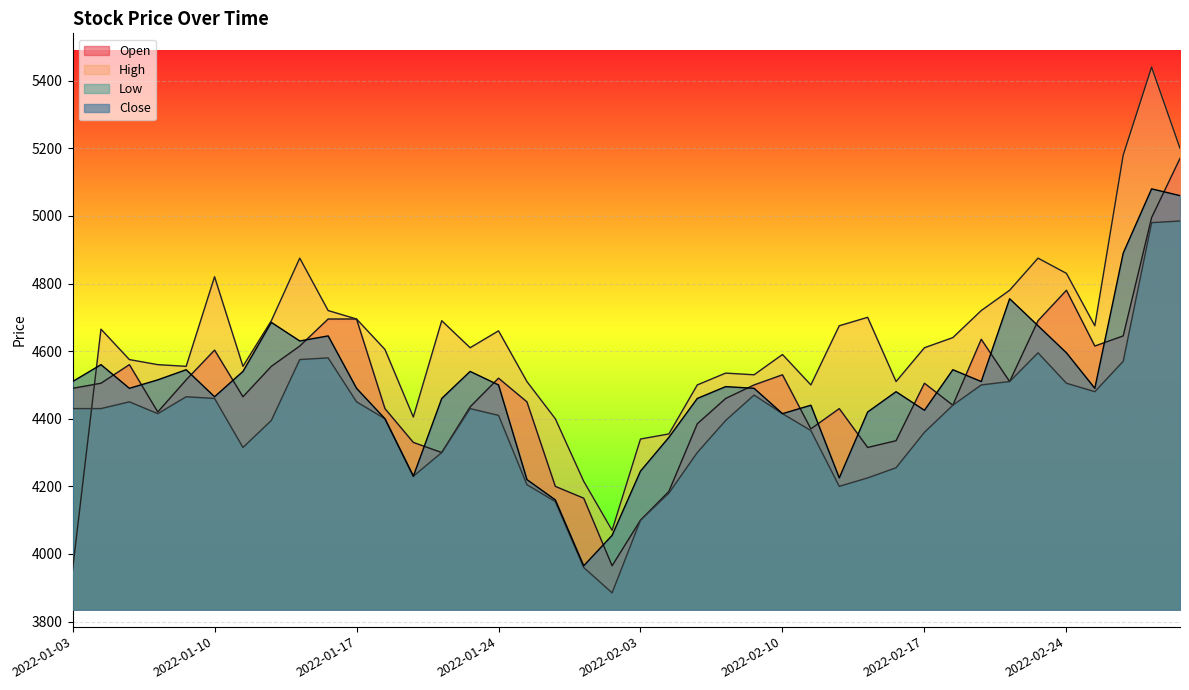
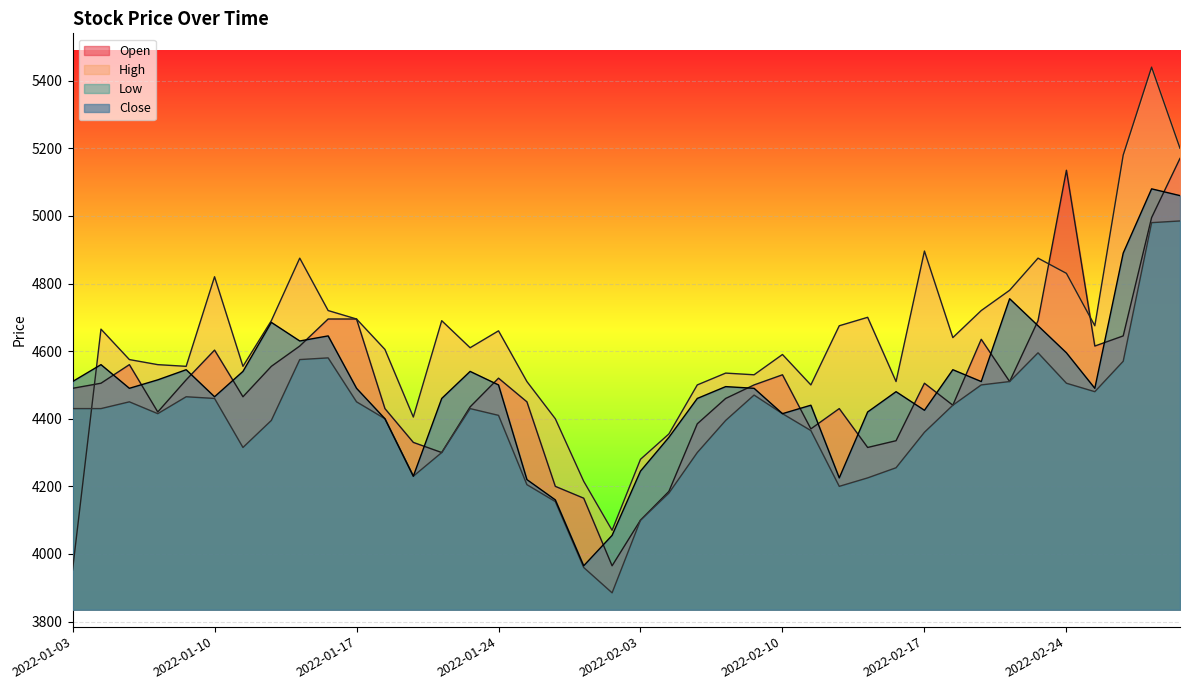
  {
    "Open": {
      "2022-01-03": 4490,
      "2022-01-10": 4600,
      "2022-01-24": 4520,
      "2022-02-10": 4530,
      "2022-02-17": 4510,
-     "2022-02-24": 4780
+     "2022-02-24": 5140
    },
    "High": {
      "2022-01-03": 3950,
      "2022-01-10": 4820,
      "2022-01-24": 4660,
-     "2022-02-03": 4340,
+     "2022-02-03": 4280,
      "2022-02-10": 4590,
-     "2022-02-17": 4610,
+     "2022-02-17": 4900,
      "2022-02-24": 4830
    }
  }
